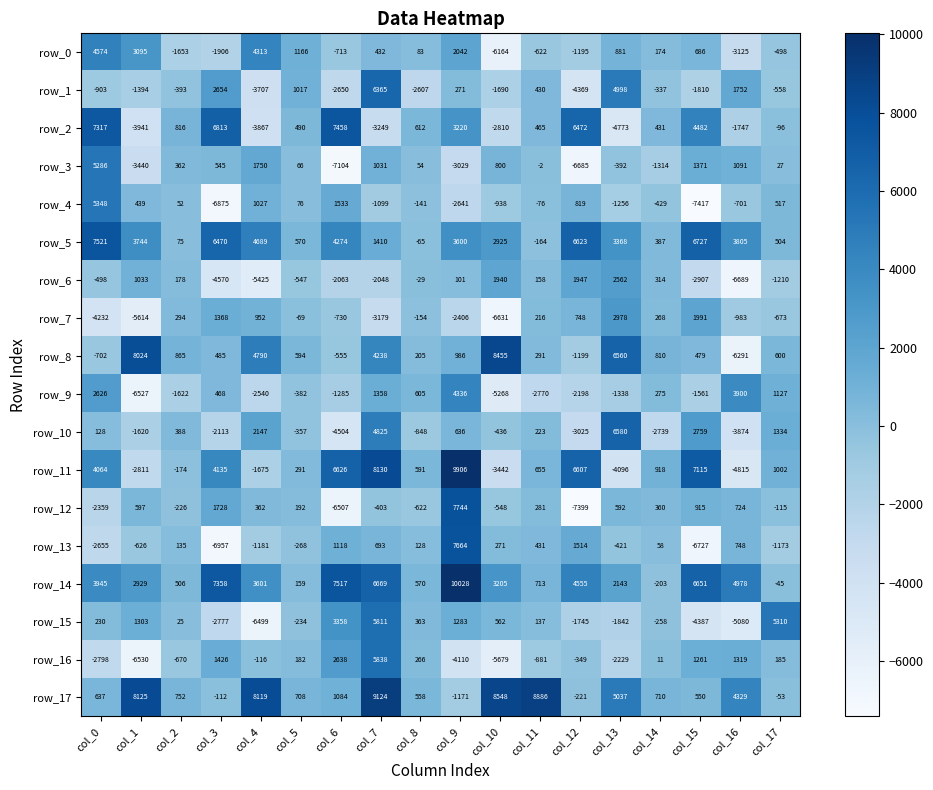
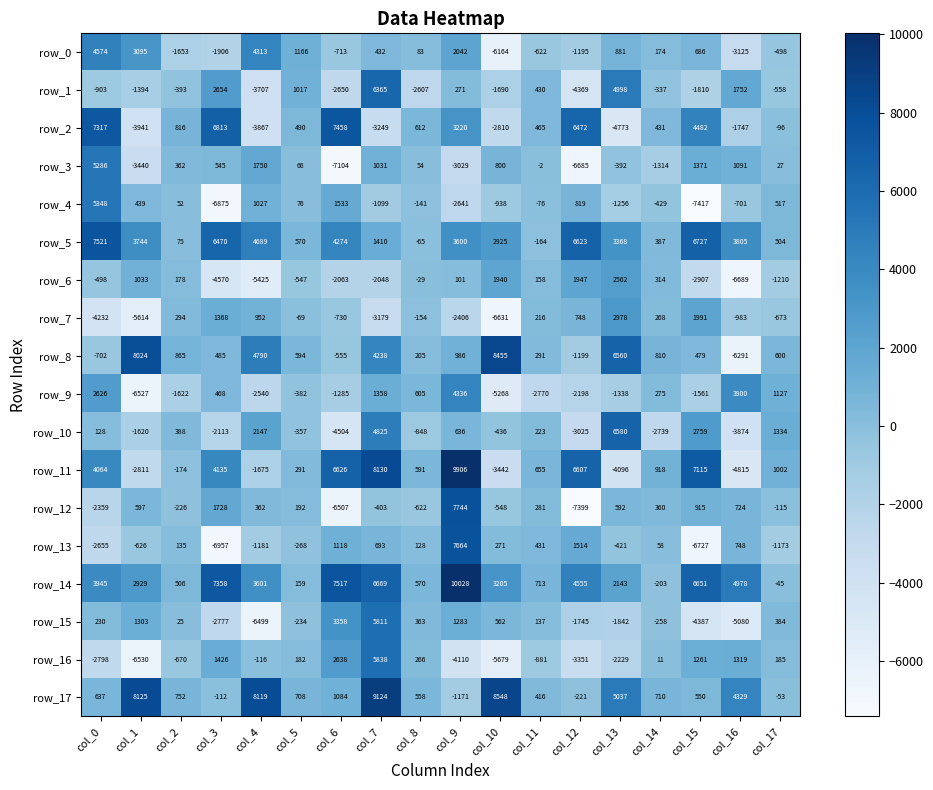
  {
    "row_15": {
      "col_0": 230,
      "col_1": 1303,
      "col_2": 25,
      "col_3": -2777,
      "col_4": -6499,
      "col_5": -234,
      "col_6": 3358,
      "col_7": 5811,
      "col_8": 363,
      "col_9": 1283,
      "col_10": 562,
      "col_11": 137,
      "col_12": -1745,
      "col_13": -1842,
      "col_14": -258,
      "col_15": -4387,
      "col_16": -5080,
-     "col_17": 5310
+     "col_17": 384
    },
    "row_16": {
      "col_0": -2798,
      "col_1": -6530,
      "col_2": -670,
      "col_3": 1426,
      "col_4": -116,
      "col_5": 182,
      "col_6": 2638,
      "col_7": 5838,
      "col_8": 266,
      "col_9": -4110,
      "col_10": -5679,
      "col_11": -881,
-     "col_12": -349,
+     "col_12": -3351,
      "col_13": -2229,
      "col_14": 11,
      "col_15": 1261,
      "col_16": 1319,
      "col_17": 185
    },
    "row_17": {
      "col_0": 637,
      "col_1": 8125,
      "col_2": 752,
      "col_3": -112,
      "col_4": 8119,
      "col_5": 708,
      "col_6": 1084,
      "col_7": 9124,
      "col_8": 558,
      "col_9": -1171,
      "col_10": 8548,
-     "col_11": 8886,
+     "col_11": 416,
      "col_12": -221,
      "col_13": 5037,
      "col_14": 710,
      "col_15": 550,
      "col_16": 4329,
      "col_17": -53
    }
  }
